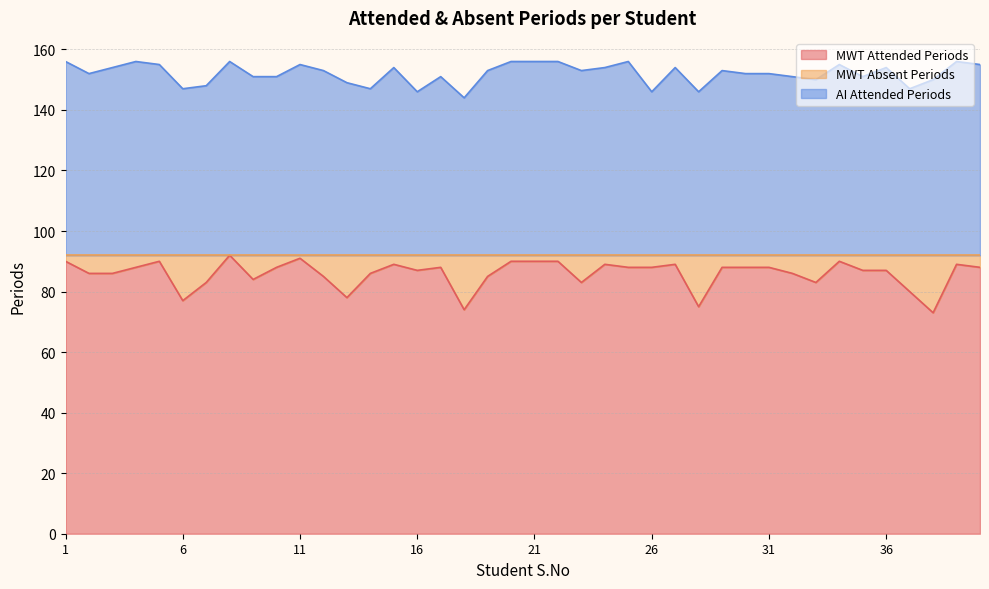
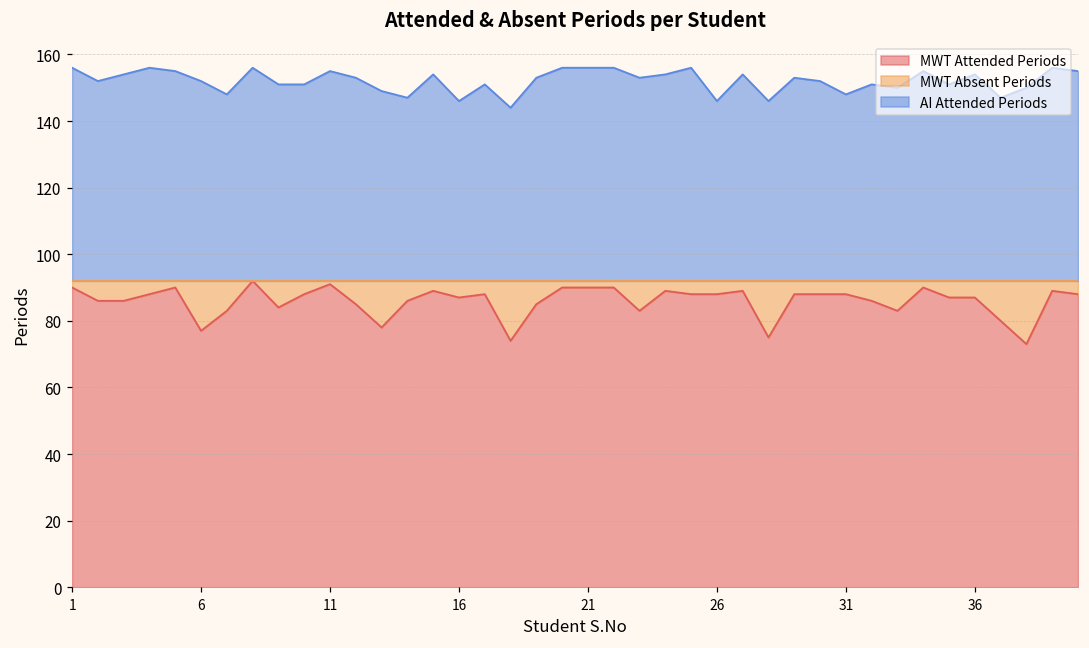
  {
    "AI Attended Periods": {
      "1": 156,
-     "6": 147,
+     "6": 152,
      "11": 155,
      "16": 146,
      "21": 156,
      "26": 146,
-     "31": 152
+     "31": 148
    }
  }
